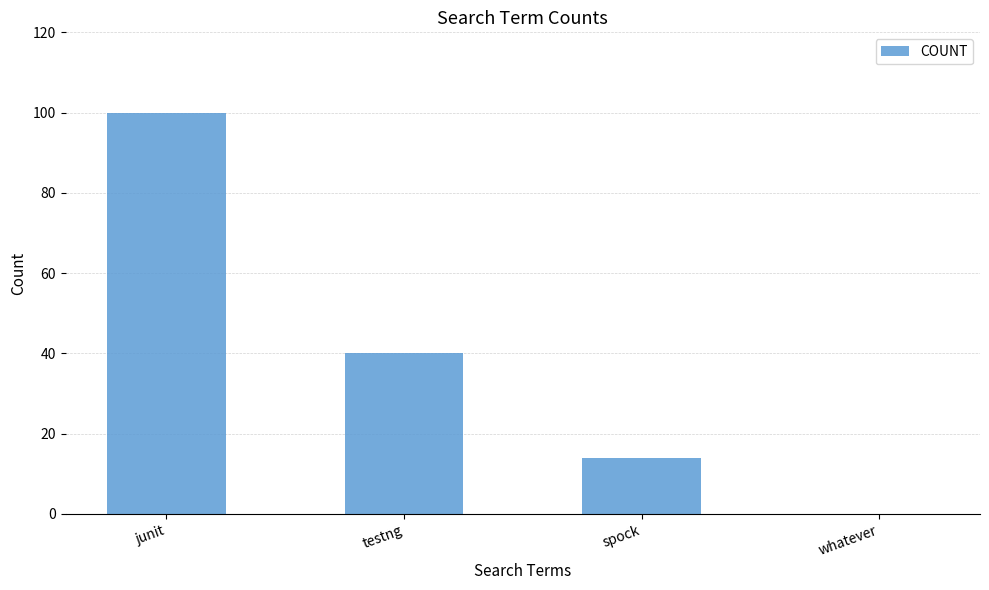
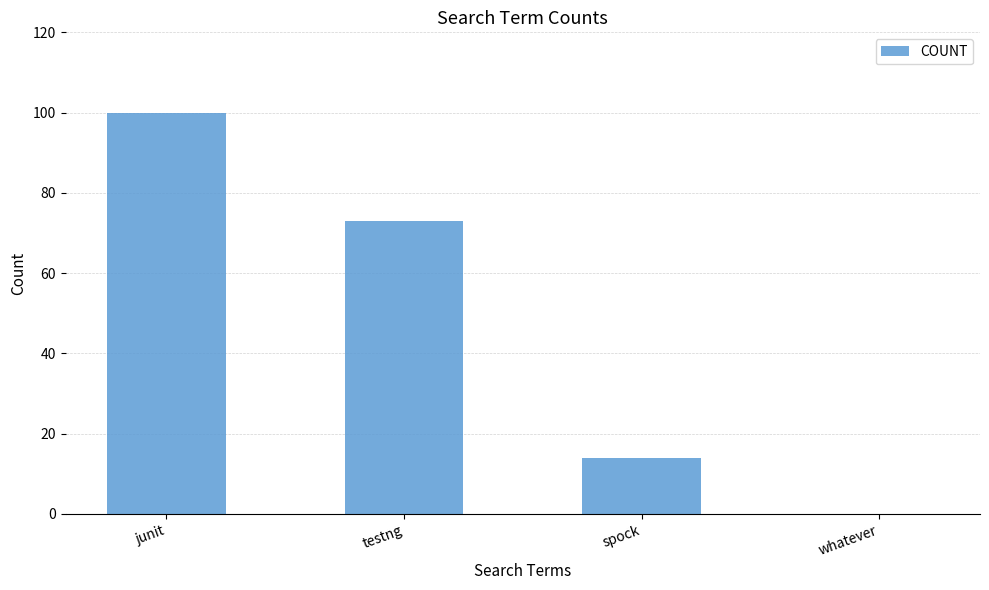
  {
    "junit": 100,
-   "testng": 40,
+   "testng": 73,
    "spock": 14,
    "whatever": 0
  }
